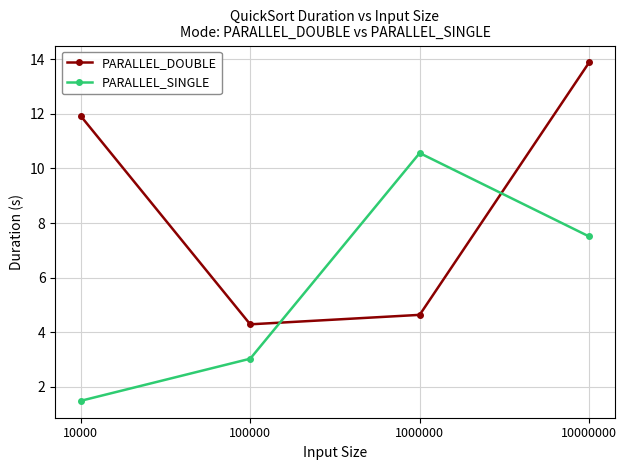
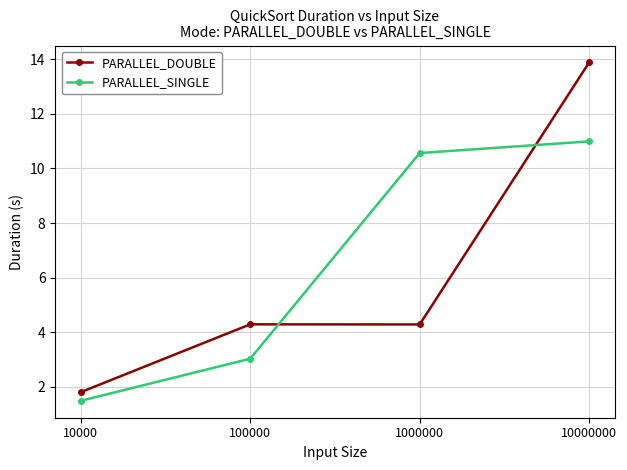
  {
    "PARALLEL_DOUBLE": {
-     "10000": 11.9,
+     "10000": 1.8,
      "100000": 4.3,
-     "1000000": 4.6,
+     "1000000": 4.3,
      "10000000": 13.9
    },
    "PARALLEL_SINGLE": {
      "10000": 1.5,
      "100000": 3.0,
      "1000000": 10.6,
-     "10000000": 7.5
+     "10000000": 11.0
    }
  }
